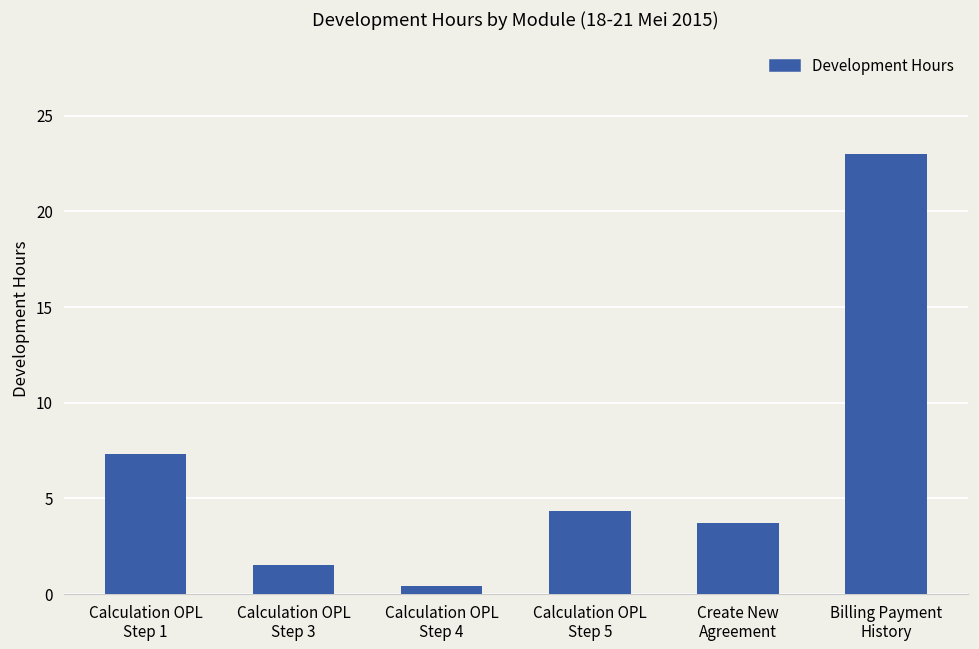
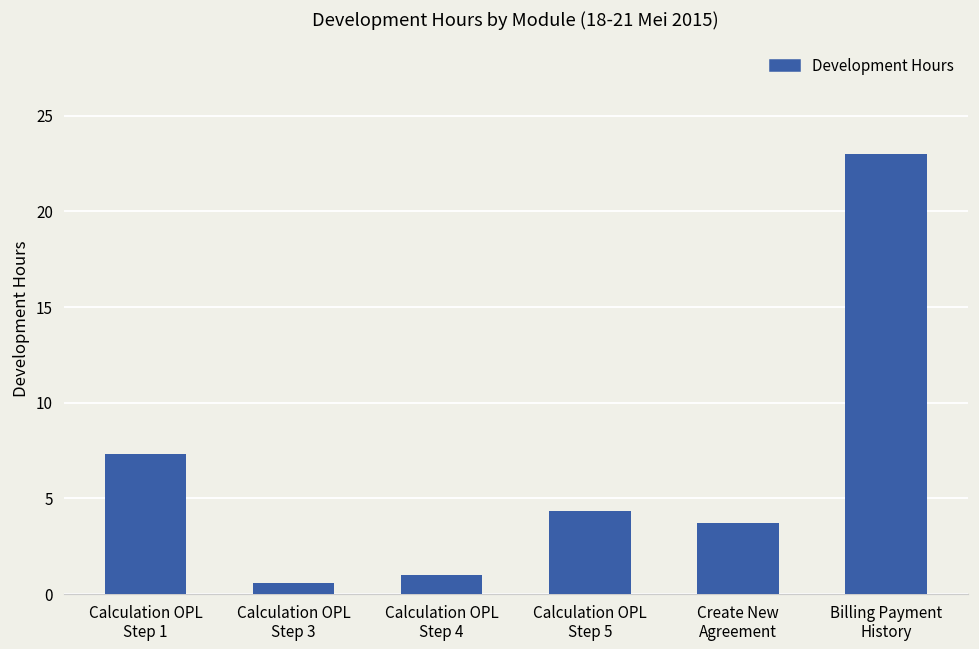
  {
    "Calculation OPL Step 1": 7.3,
-   "Calculation OPL Step 3": 1.5,
-   "Calculation OPL Step 4": 0.4,
+   "Calculation OPL Step 3": 0.6,
+   "Calculation OPL Step 4": 1.0,
    "Calculation OPL Step 5": 4.4,
    "Create New Agreement": 3.7,
    "Billing Payment History": 23.0
  }
